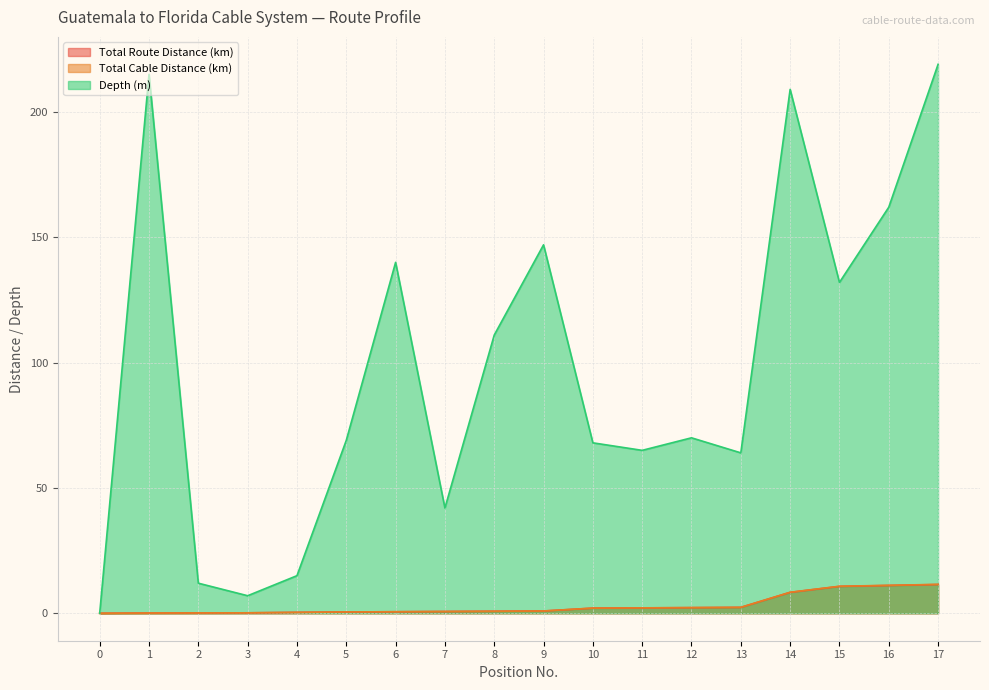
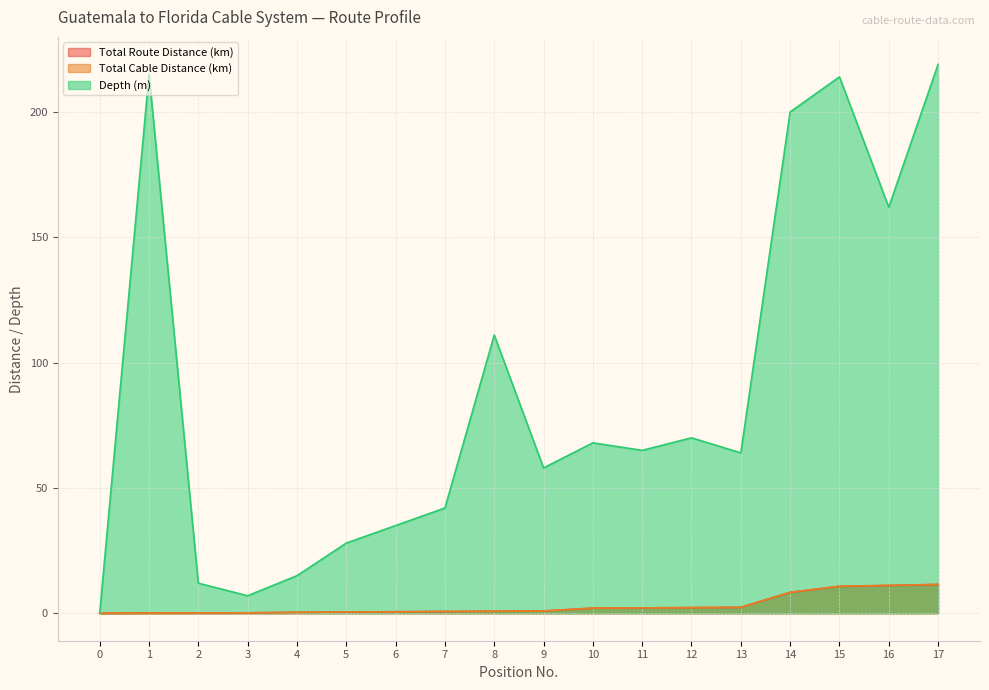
  {
    "Depth (m)": {
      "2": 12,
      "3": 7,
      "4": 15,
-     "5": 69,
-     "6": 140,
+     "5": 28,
+     "6": 35,
      "7": 42,
      "8": 111,
-     "9": 147,
+     "9": 58,
      "10": 68,
      "11": 65,
      "12": 70,
      "13": 64,
-     "14": 209,
-     "15": 132,
+     "14": 200,
+     "15": 214,
      "16": 162,
      "17": 219
    }
  }
